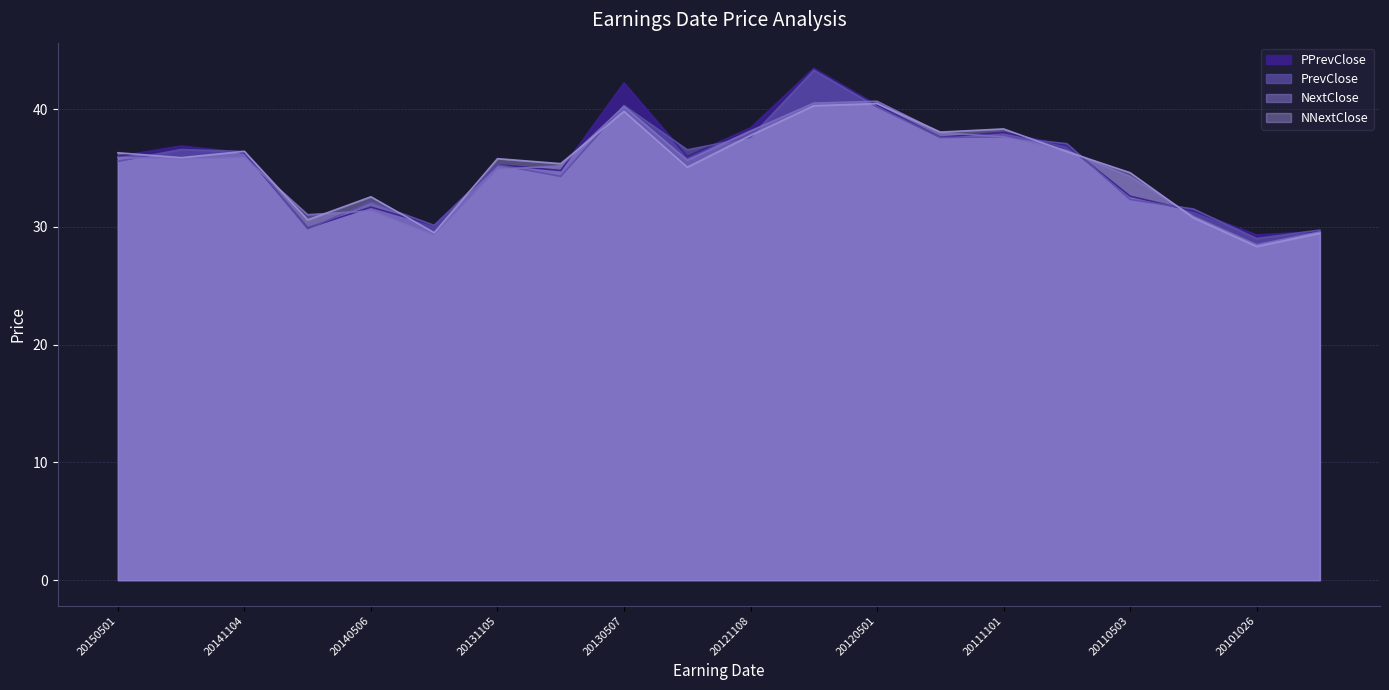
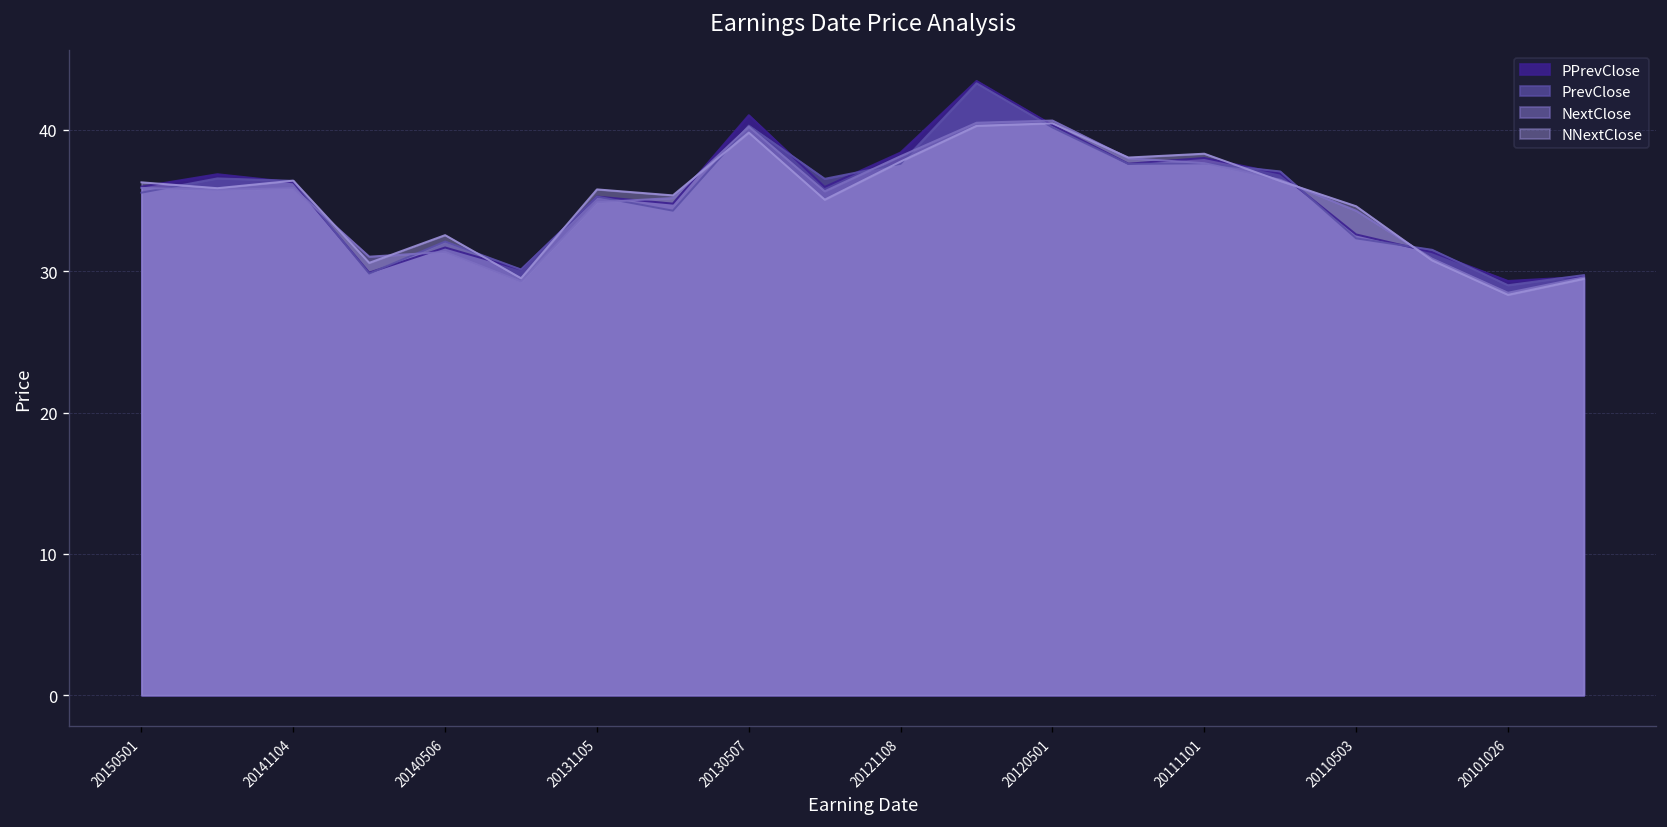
  {
    "PPrevClose": {
      "20140506": 31.7,
-     "20130507": 42.2,
+     "20130507": 41.0,
      "20121108": 38.4,
      "20111101": 38.0,
      "20110503": 32.6,
      "20101026": 29.3
    }
  }
